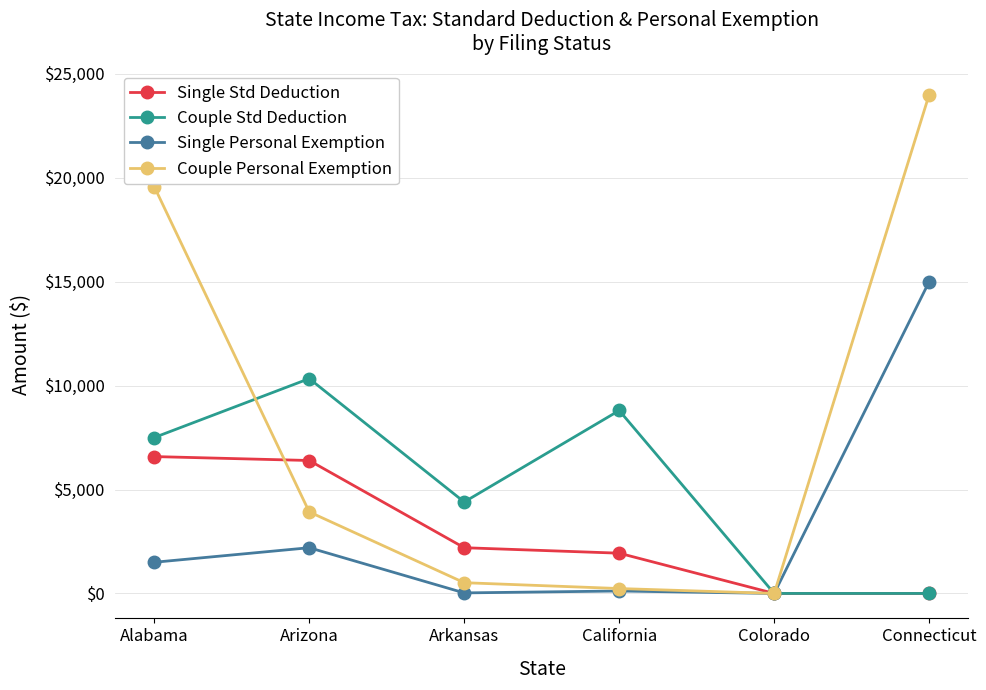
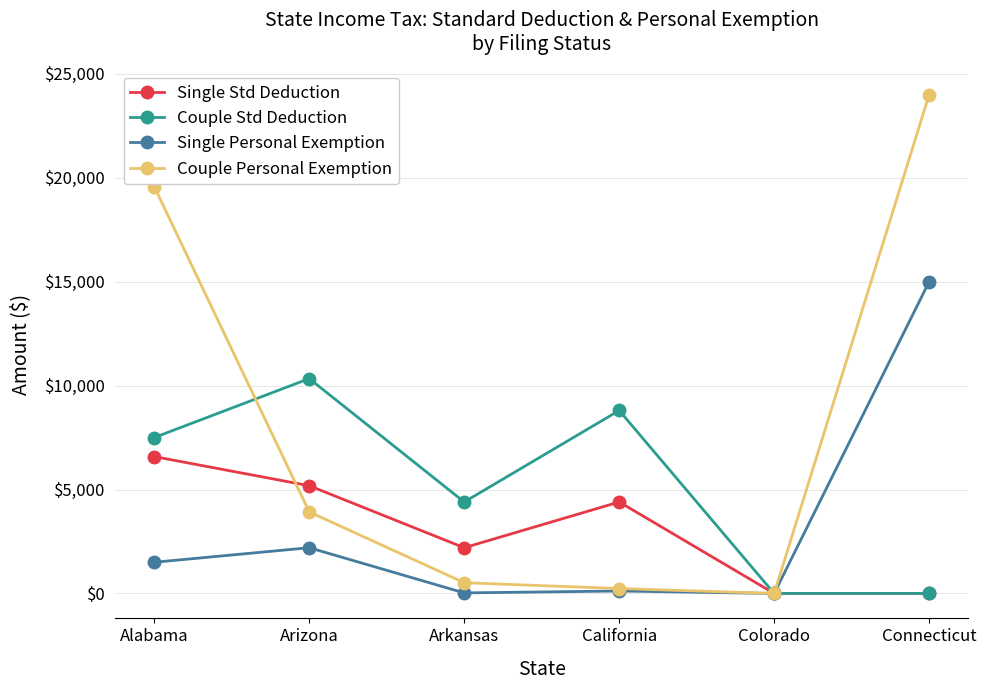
  {
    "Single Std Deduction": {
      "Alabama": "$6,600",
-     "Arizona": "$6,400",
+     "Arizona": "$5,200",
      "Arkansas": "$2,200",
-     "California": "$1,900"
+     "California": "$4,400"
    },
    "Couple Personal Exemption": {
      "Alabama": "$19,600",
      "Arizona": "$3,900",
      "Arkansas": "$500",
      "Connecticut": "$24,000"
    }
  }
